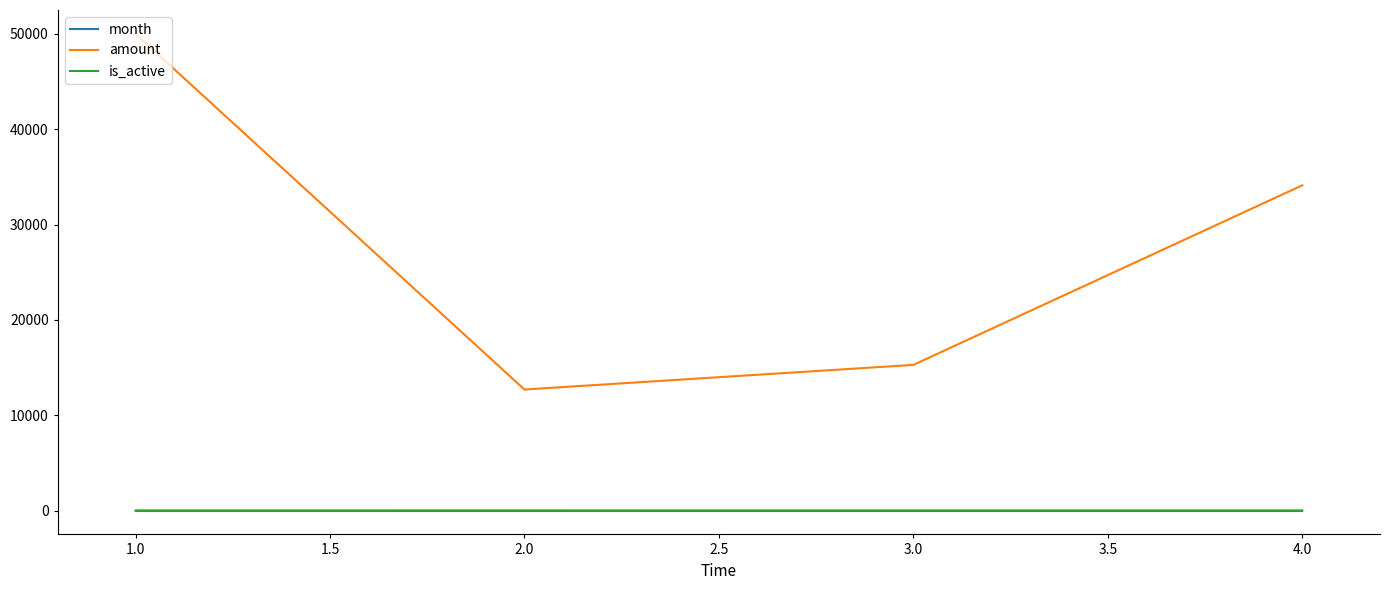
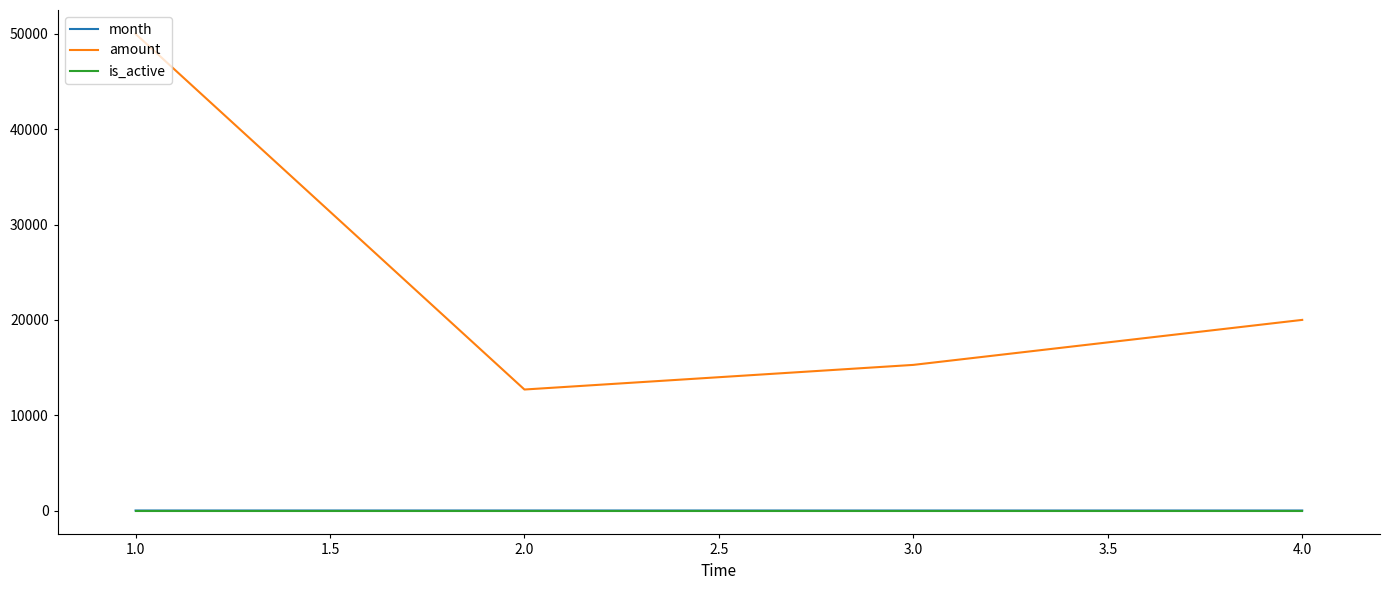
  {
    "amount": {
      "2.0": 13000,
      "3.0": 15000,
-     "4.0": 34000
+     "4.0": 20000
    }
  }
